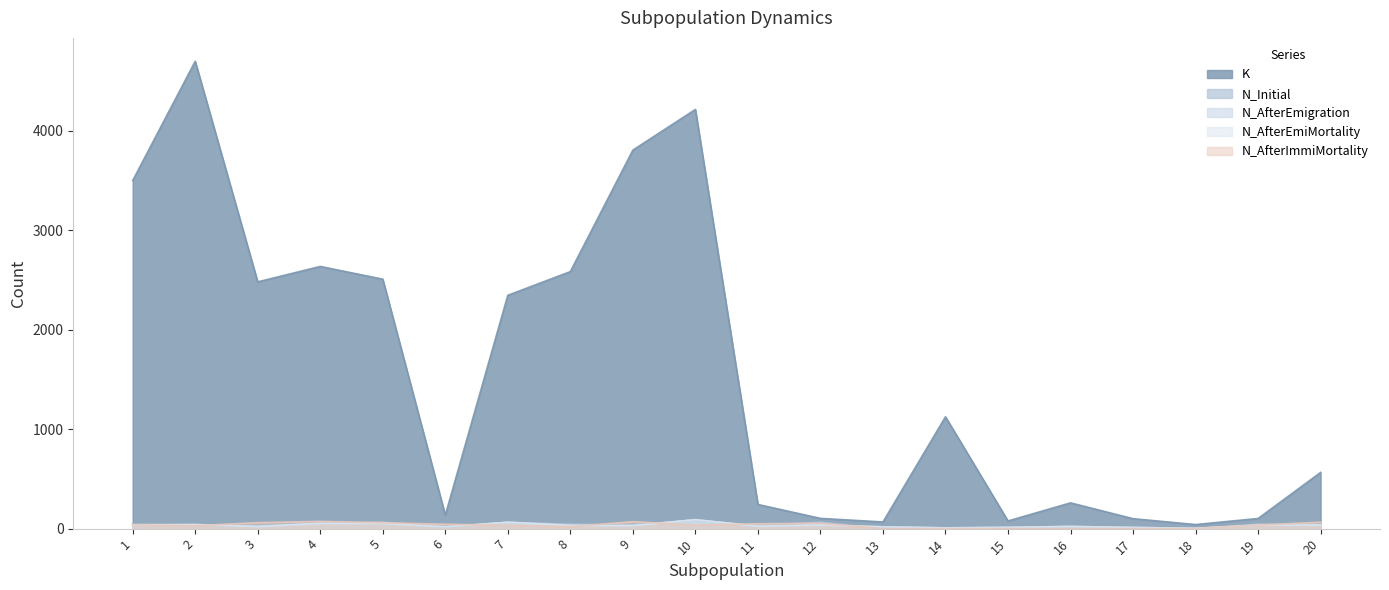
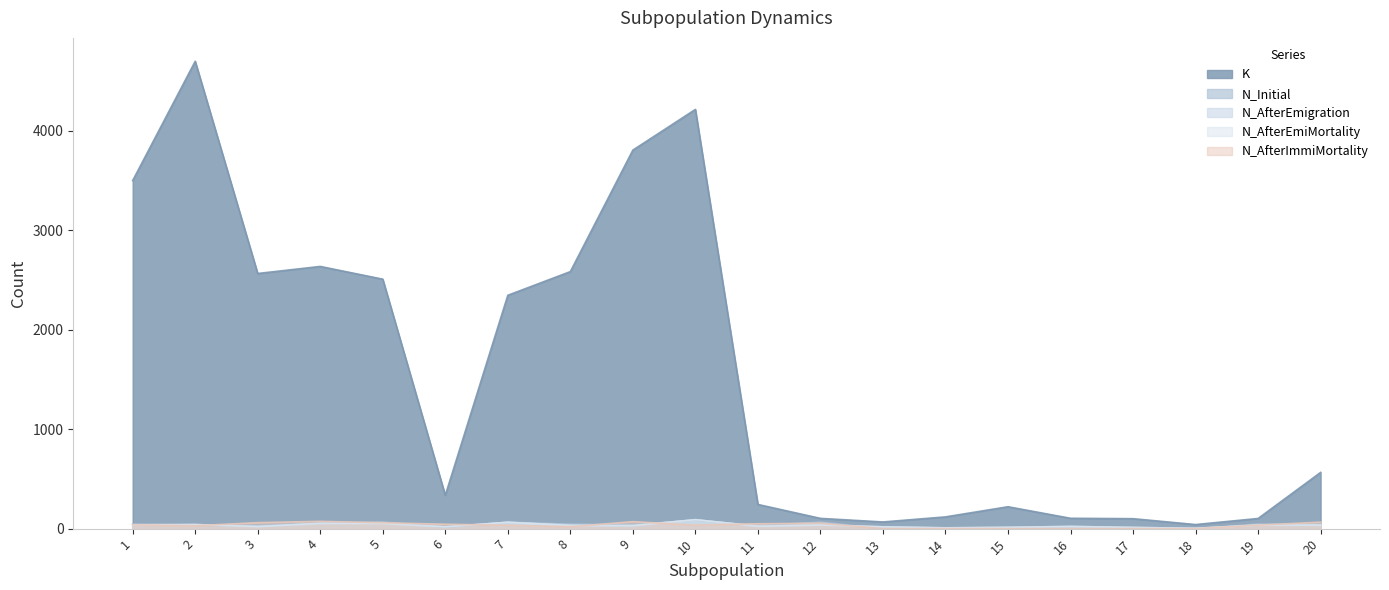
  {
    "K": {
      "1": 3500,
      "2": 4700,
-     "3": 2500,
+     "3": 2600,
      "4": 2600,
      "5": 2500,
-     "6": 100,
+     "6": 300,
      "7": 2300,
      "8": 2600,
      "9": 3800,
      "10": 4200,
      "11": 200,
      "12": 100,
      "13": 100,
-     "14": 1100,
-     "15": 100,
-     "16": 300,
+     "14": 100,
+     "15": 200,
+     "16": 100,
      "17": 100,
      "18": 0,
      "19": 100,
      "20": 600
    }
  }
